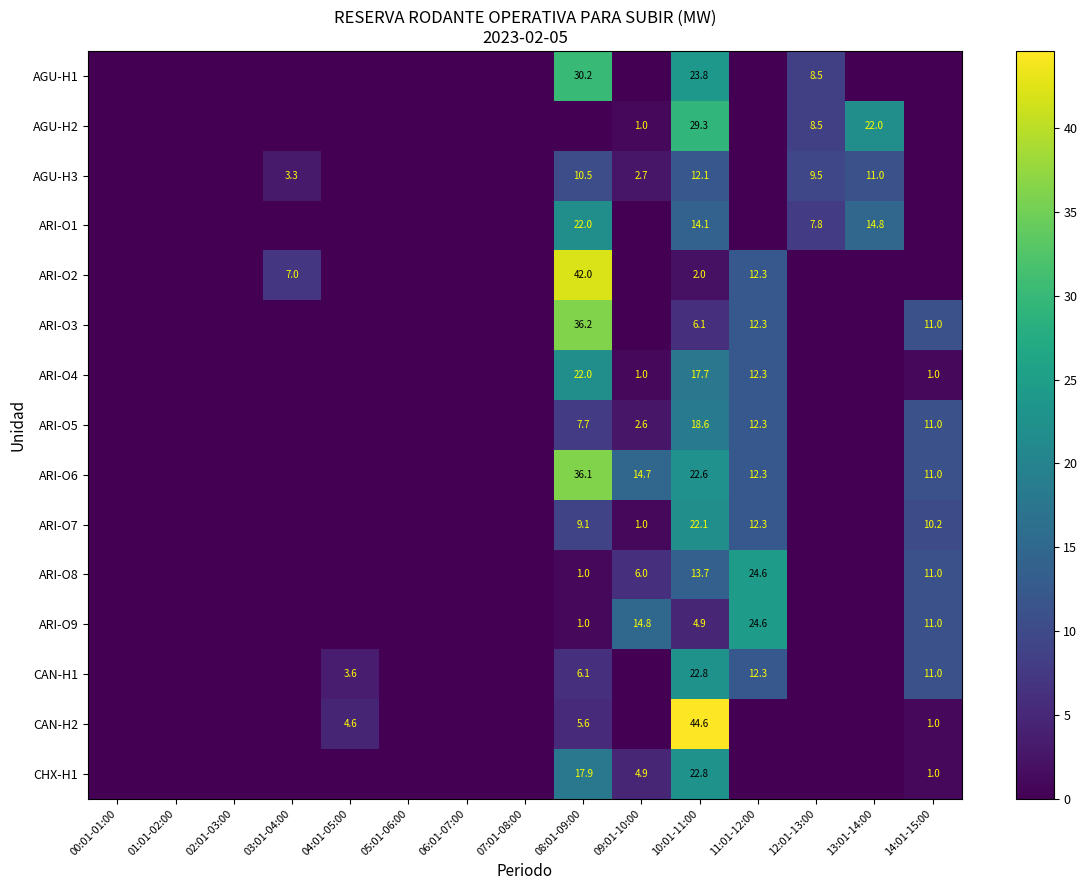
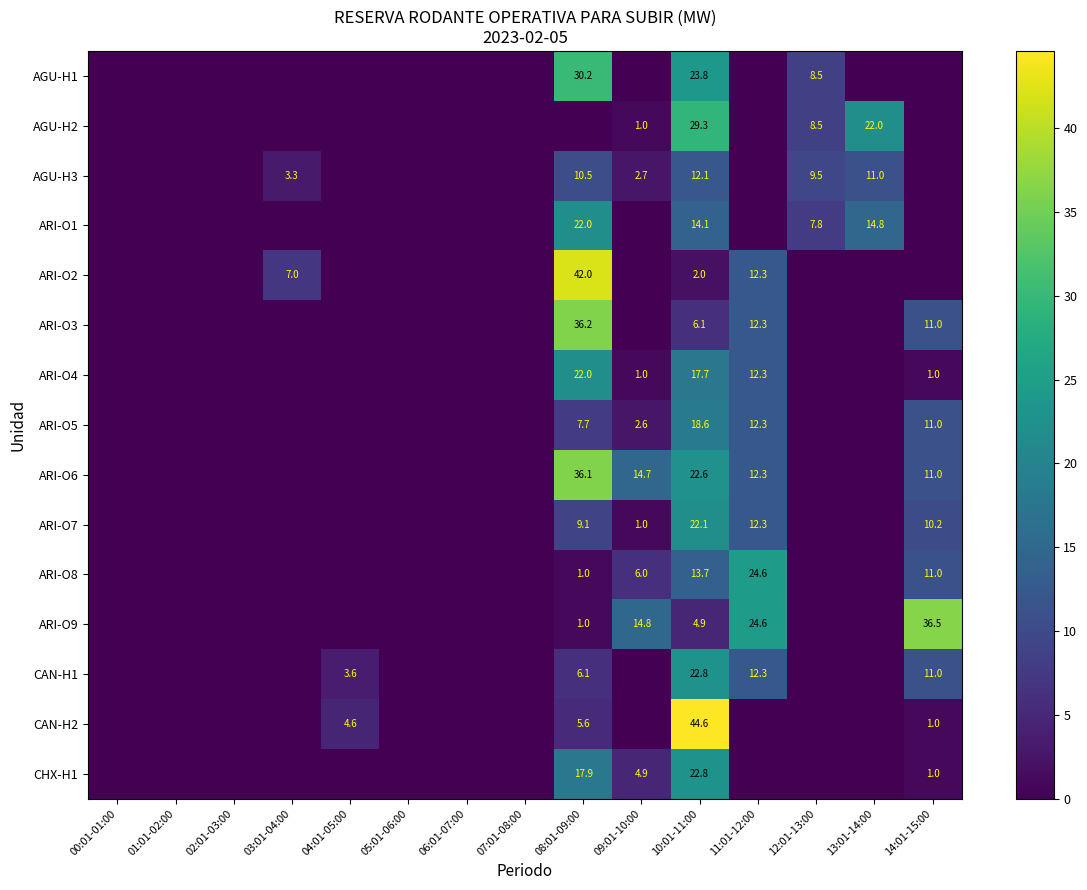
  {
    "AGU-H1": {
      "08:01-09:00": 30.2,
      "10:01-11:00": 23.8,
      "12:01-13:00": 8.5
    },
    "AGU-H2": {
      "09:01-10:00": 1.0,
      "10:01-11:00": 29.3,
      "12:01-13:00": 8.5,
      "13:01-14:00": 22.0
    },
    "AGU-H3": {
      "03:01-04:00": 3.3,
      "08:01-09:00": 10.5,
      "09:01-10:00": 2.7,
      "10:01-11:00": 12.1,
      "12:01-13:00": 9.5,
      "13:01-14:00": 11.0
    },
    "ARI-O1": {
      "08:01-09:00": 22.0,
      "10:01-11:00": 14.1,
      "12:01-13:00": 7.8,
      "13:01-14:00": 14.8
    },
    "ARI-O2": {
      "03:01-04:00": 7.0,
      "08:01-09:00": 42.0,
      "10:01-11:00": 2.0,
      "11:01-12:00": 12.3
    },
    "ARI-O3": {
      "08:01-09:00": 36.2,
      "10:01-11:00": 6.1,
      "11:01-12:00": 12.3,
      "14:01-15:00": 11.0
    },
    "ARI-O4": {
      "08:01-09:00": 22.0,
      "09:01-10:00": 1.0,
      "10:01-11:00": 17.7,
      "11:01-12:00": 12.3,
      "14:01-15:00": 1.0
    },
    "ARI-O5": {
      "08:01-09:00": 7.7,
      "09:01-10:00": 2.6,
      "10:01-11:00": 18.6,
      "11:01-12:00": 12.3,
      "14:01-15:00": 11.0
    },
    "ARI-O6": {
      "08:01-09:00": 36.1,
      "09:01-10:00": 14.7,
      "10:01-11:00": 22.6,
      "11:01-12:00": 12.3,
      "14:01-15:00": 11.0
    },
    "ARI-O7": {
      "08:01-09:00": 9.1,
      "09:01-10:00": 1.0,
      "10:01-11:00": 22.1,
      "11:01-12:00": 12.3,
      "14:01-15:00": 10.2
    },
    "ARI-O8": {
      "08:01-09:00": 1.0,
      "09:01-10:00": 6.0,
      "10:01-11:00": 13.7,
      "11:01-12:00": 24.6,
      "14:01-15:00": 11.0
    },
    "ARI-O9": {
      "08:01-09:00": 1.0,
      "09:01-10:00": 14.8,
      "10:01-11:00": 4.9,
      "11:01-12:00": 24.6,
-     "14:01-15:00": 11.0
+     "14:01-15:00": 36.5
    },
    "CAN-H1": {
      "04:01-05:00": 3.6,
      "08:01-09:00": 6.1,
      "10:01-11:00": 22.8,
      "11:01-12:00": 12.3,
      "14:01-15:00": 11.0
    },
    "CAN-H2": {
      "04:01-05:00": 4.6,
      "08:01-09:00": 5.6,
      "10:01-11:00": 44.6,
      "14:01-15:00": 1.0
    },
    "CHX-H1": {
      "08:01-09:00": 17.9,
      "09:01-10:00": 4.9,
      "10:01-11:00": 22.8,
      "14:01-15:00": 1.0
    }
  }
